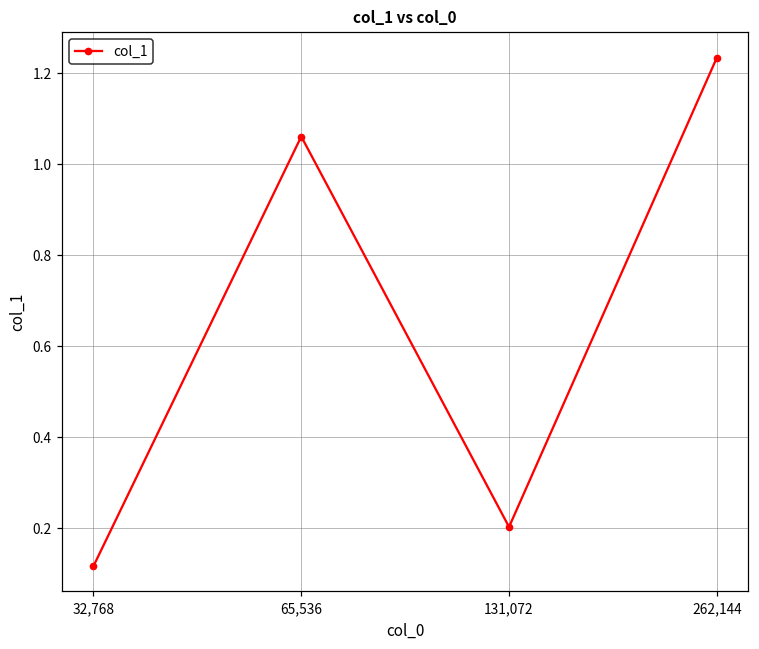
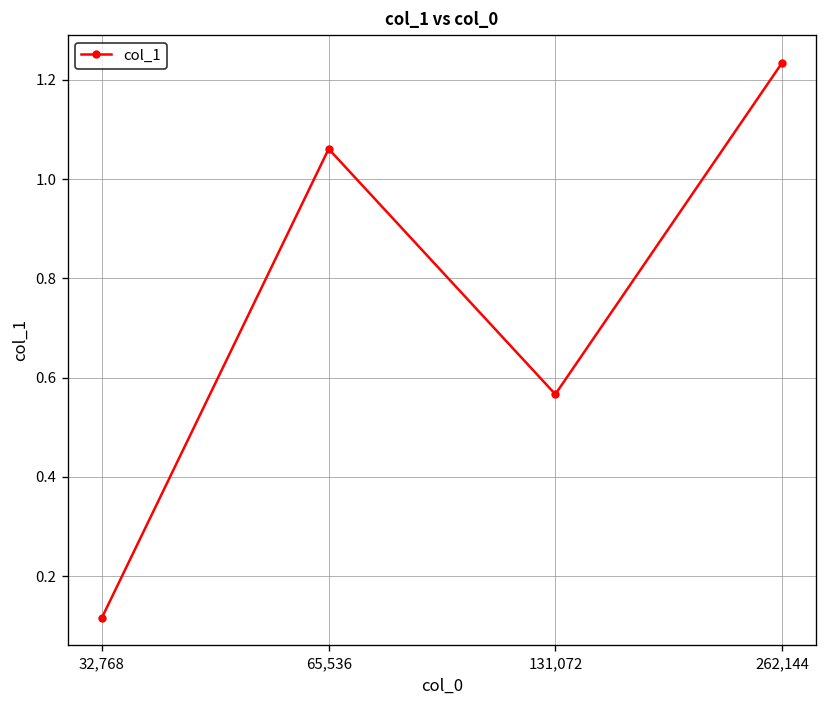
  {
    "32,768": 0.12,
    "65,536": 1.06,
-   "131,072": 0.20,
+   "131,072": 0.57,
    "262,144": 1.23
  }
